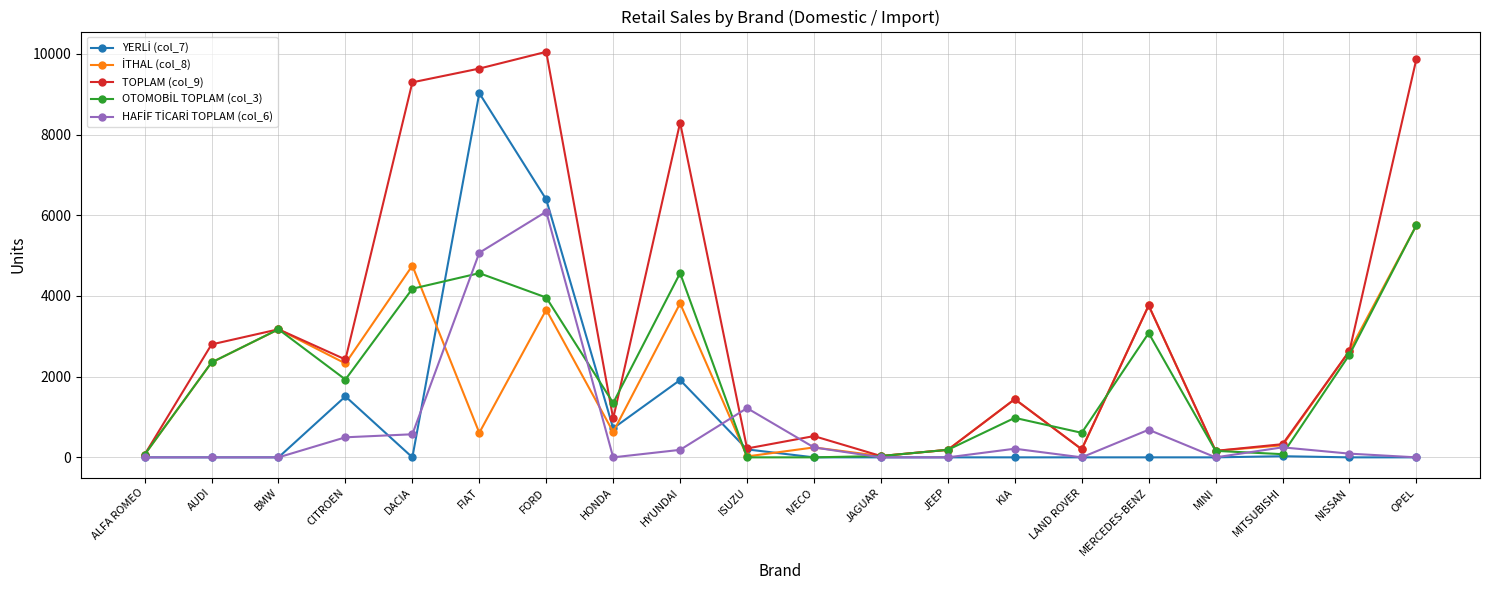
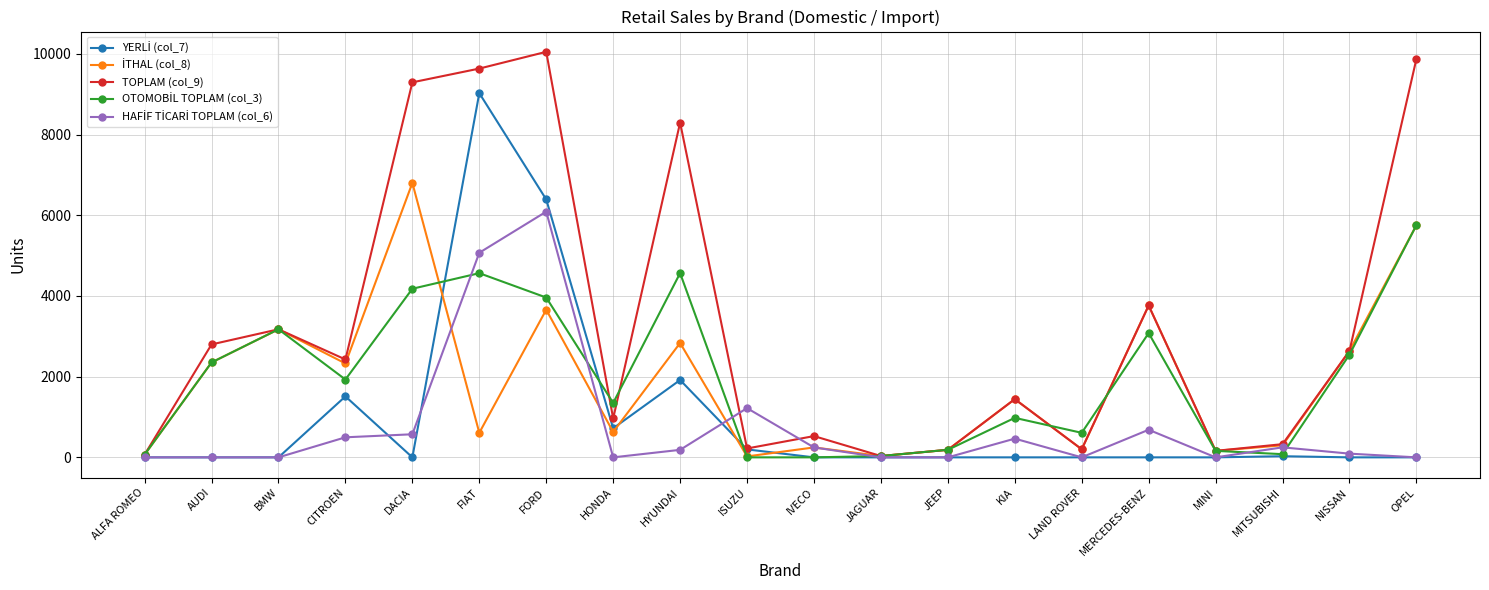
  {
    "YERLİ (col_7)": {
      "CITROEN": 1500,
      "DACIA": 0,
      "FIAT": 9000,
      "FORD": 6400,
      "HONDA": 700,
      "HYUNDAI": 1900,
      "KIA": 0,
      "MERCEDES-BENZ": 0,
      "NISSAN": 0
    },
    "İTHAL (col_8)": {
      "CITROEN": 2300,
-     "DACIA": 4800,
+     "DACIA": 6800,
      "FIAT": 600,
      "FORD": 3700,
      "HONDA": 600,
-     "HYUNDAI": 3800
+     "HYUNDAI": 2800
    },
    "TOPLAM (col_9)": {
      "AUDI": 2800,
      "CITROEN": 2400,
      "DACIA": 9300,
      "FIAT": 9600,
      "FORD": 10100,
      "HONDA": 1000,
      "HYUNDAI": 8300,
      "IVECO": 500,
      "OPEL": 9900
    },
    "OTOMOBİL TOPLAM (col_3)": {
      "CITROEN": 1900,
      "DACIA": 4200,
      "FIAT": 4600,
      "FORD": 4000,
      "HONDA": 1300,
      "HYUNDAI": 4600,
      "KIA": 1000,
      "LAND ROVER": 600,
      "MERCEDES-BENZ": 3100,
      "NISSAN": 2500
    },
    "HAFİF TİCARİ TOPLAM (col_6)": {
      "CITROEN": 500,
      "DACIA": 600,
      "FIAT": 5100,
      "FORD": 6100,
      "HONDA": 0,
      "HYUNDAI": 200,
      "ISUZU": 1200,
-     "KIA": 200,
+     "KIA": 500,
      "MERCEDES-BENZ": 700,
      "NISSAN": 100
    }
  }
